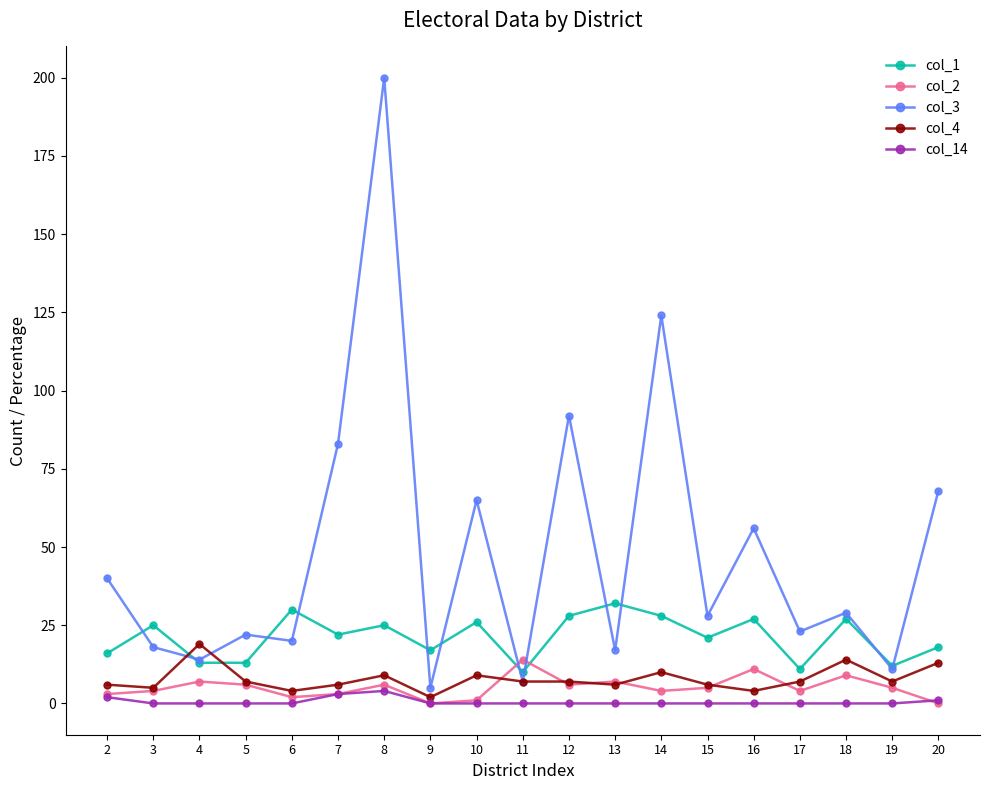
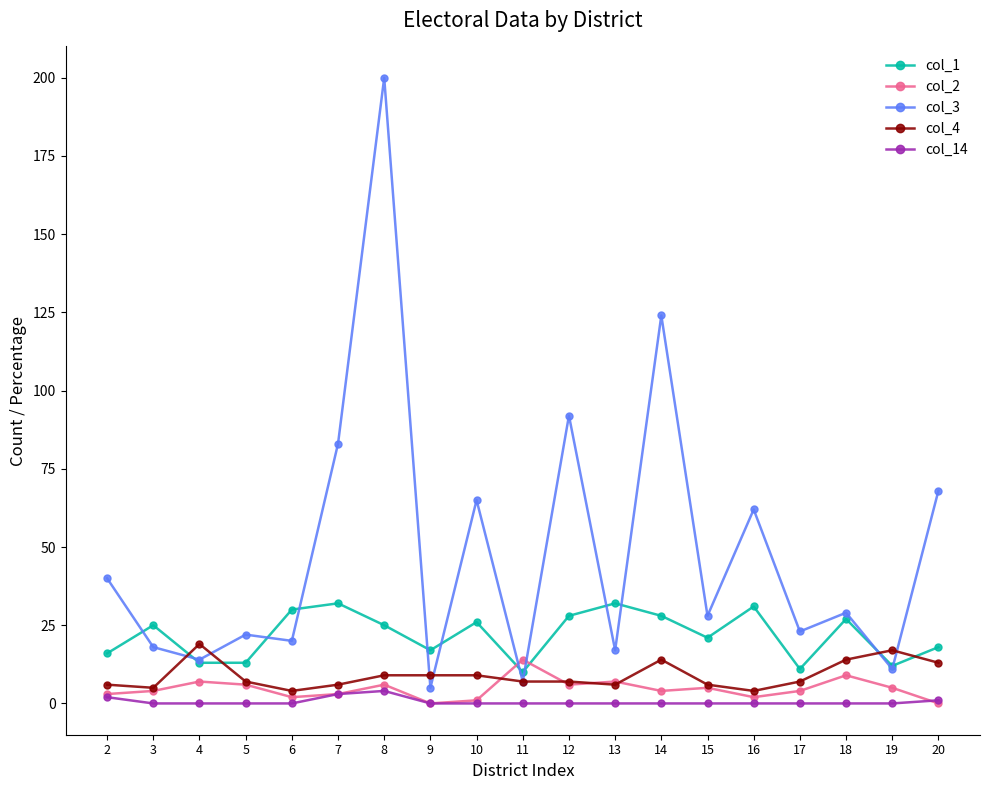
  {
    "col_1": {
      "2": 16,
      "3": 25,
      "4": 13,
      "5": 13,
      "6": 30,
-     "7": 22,
+     "7": 32,
      "8": 25,
      "9": 17,
      "10": 26,
      "11": 10,
      "12": 28,
      "13": 32,
      "14": 28,
      "15": 21,
-     "16": 27,
+     "16": 31,
      "17": 11,
      "18": 27,
      "19": 12,
      "20": 18
    },
    "col_2": {
      "2": 3,
      "3": 4,
      "4": 7,
      "5": 6,
      "6": 2,
      "8": 6,
      "10": 1,
      "11": 14,
      "12": 6,
      "13": 7,
      "14": 4,
      "15": 5,
-     "16": 11,
+     "16": 2,
      "17": 4,
      "18": 9,
      "19": 5,
      "20": 0
    },
    "col_3": {
      "2": 40,
      "3": 18,
      "4": 14,
      "5": 22,
      "6": 20,
      "7": 83,
      "8": 200,
      "9": 5,
      "10": 65,
      "12": 92,
      "13": 17,
      "14": 124,
      "15": 28,
-     "16": 56,
+     "16": 62,
      "17": 23,
      "18": 29,
      "19": 11,
      "20": 68
    },
    "col_4": {
      "2": 6,
      "3": 5,
      "4": 19,
      "5": 7,
      "6": 4,
      "7": 6,
      "8": 9,
-     "9": 2,
+     "9": 9,
      "10": 9,
      "12": 7,
      "13": 6,
-     "14": 10,
+     "14": 14,
      "15": 6,
      "16": 4,
      "17": 7,
      "18": 14,
-     "19": 7,
+     "19": 17,
      "20": 13
    },
    "col_14": {
      "2": 2,
      "3": 0,
      "4": 0,
      "5": 0,
      "6": 0,
      "8": 4,
      "10": 0,
      "11": 0,
      "12": 0,
      "13": 0,
      "14": 0,
      "15": 0,
      "16": 0,
      "17": 0,
      "18": 0,
      "19": 0,
      "20": 1
    }
  }
